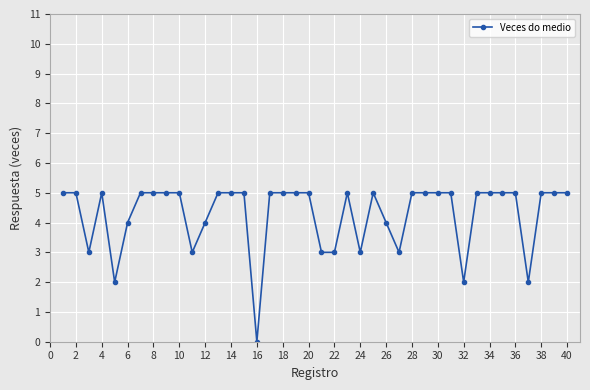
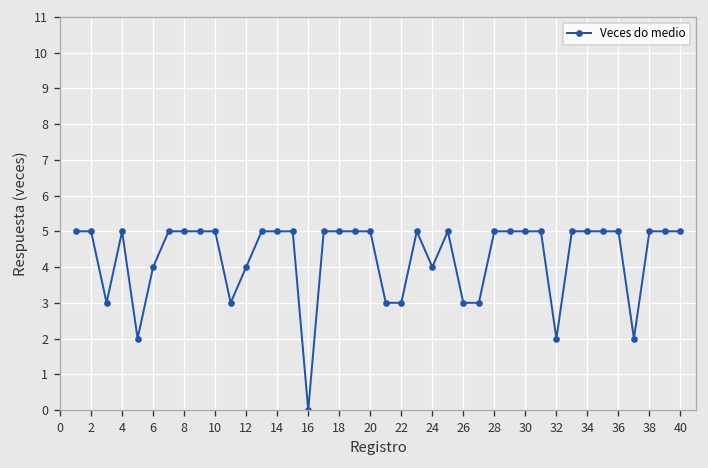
  {
    "2": 5,
    "4": 5,
    "6": 4,
    "8": 5,
    "10": 5,
    "12": 4,
    "14": 5,
    "16": 0,
    "18": 5,
    "20": 5,
    "22": 3,
-   "24": 3,
-   "26": 4,
+   "24": 4,
+   "26": 3,
    "28": 5,
    "30": 5,
    "32": 2,
    "34": 5,
    "36": 5,
    "38": 5,
    "40": 5
  }
